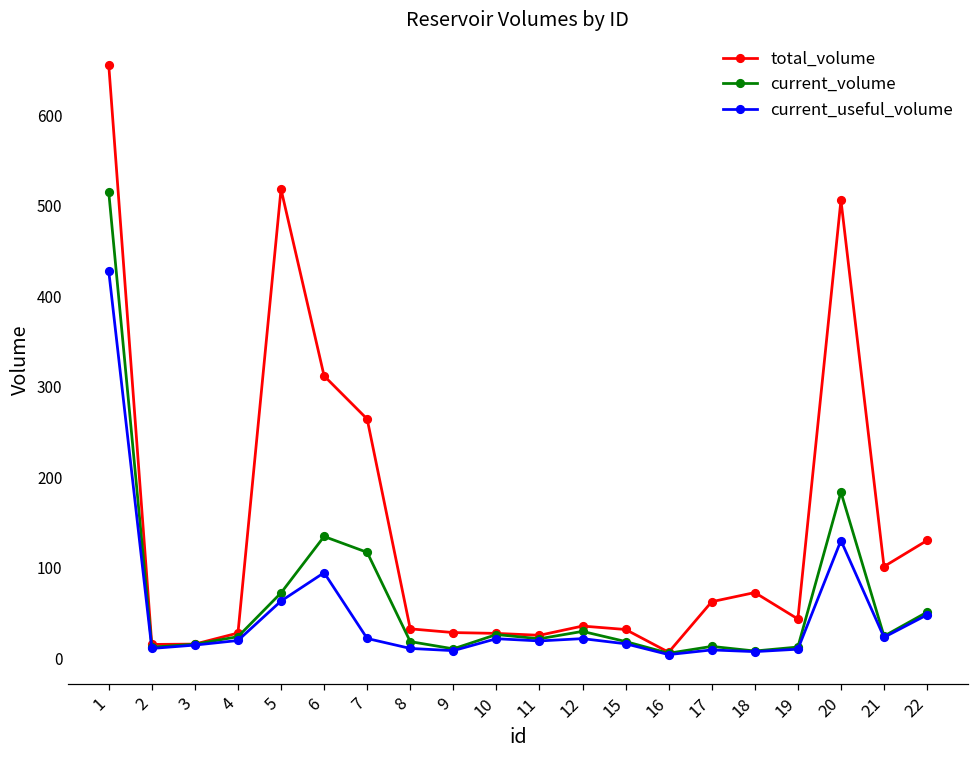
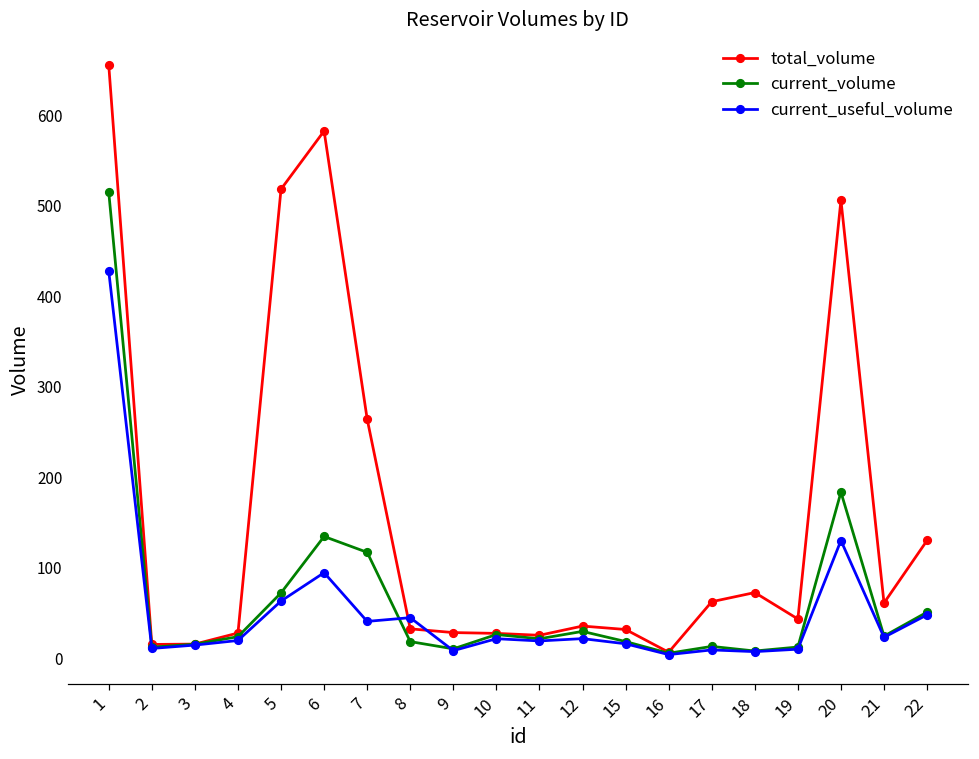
  {
    "total_volume": {
      "1": 660,
      "4": 30,
      "5": 520,
-     "6": 310,
+     "6": 580,
      "7": 260,
      "8": 30,
      "9": 30,
      "11": 30,
      "12": 40,
      "15": 30,
      "17": 60,
      "18": 70,
      "19": 40,
      "20": 510,
-     "21": 100,
+     "21": 60,
      "22": 130
    },
    "current_volume": {
      "1": 510,
      "4": 20,
      "5": 70,
      "6": 130,
      "7": 120,
      "8": 20,
      "12": 30,
      "17": 10,
      "20": 180
    },
    "current_useful_volume": {
      "1": 430,
      "4": 20,
      "5": 60,
      "6": 90,
-     "7": 20,
-     "8": 10,
+     "7": 40,
+     "8": 40,
      "10": 20,
      "12": 20,
      "17": 10,
      "20": 130
    }
  }
